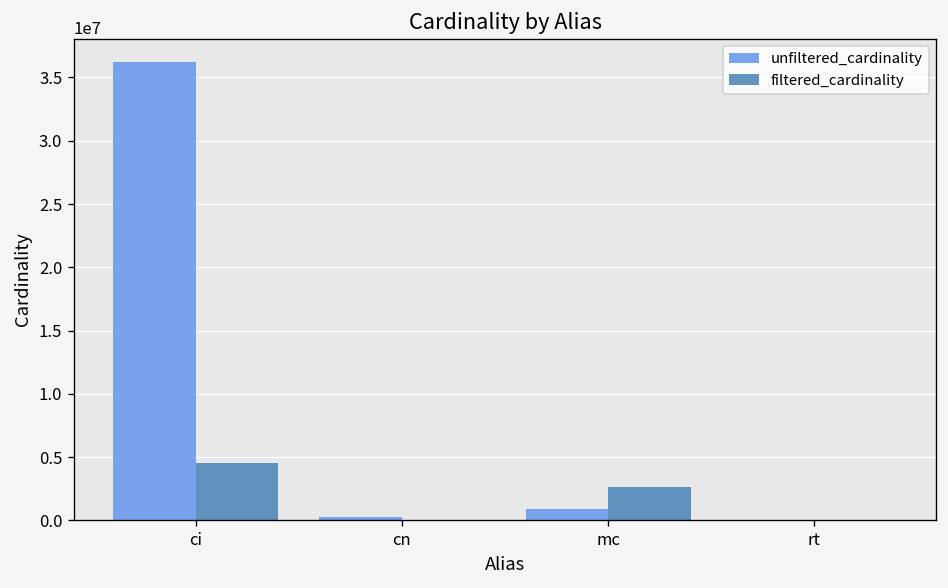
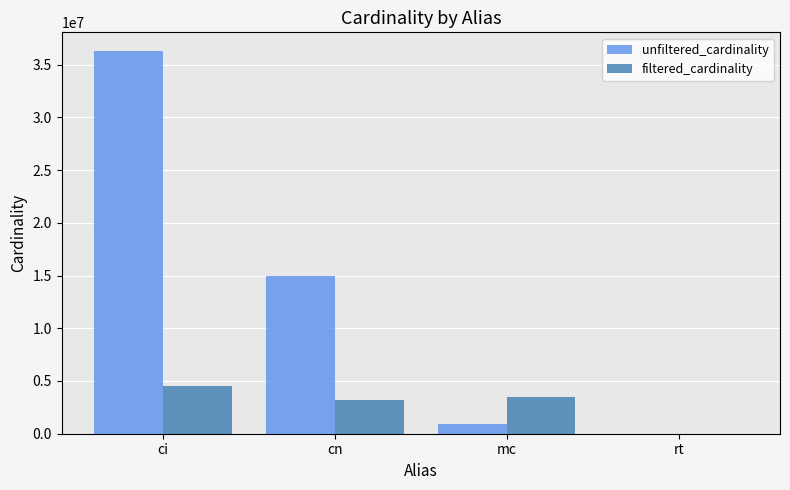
  {
    "unfiltered_cardinality": {
      "ci": 36200000,
-     "cn": 200000,
+     "cn": 15000000,
      "mc": 900000
    },
    "filtered_cardinality": {
      "ci": 4600000,
-     "cn": 0,
-     "mc": 2600000
+     "cn": 3200000,
+     "mc": 3500000
    }
  }
